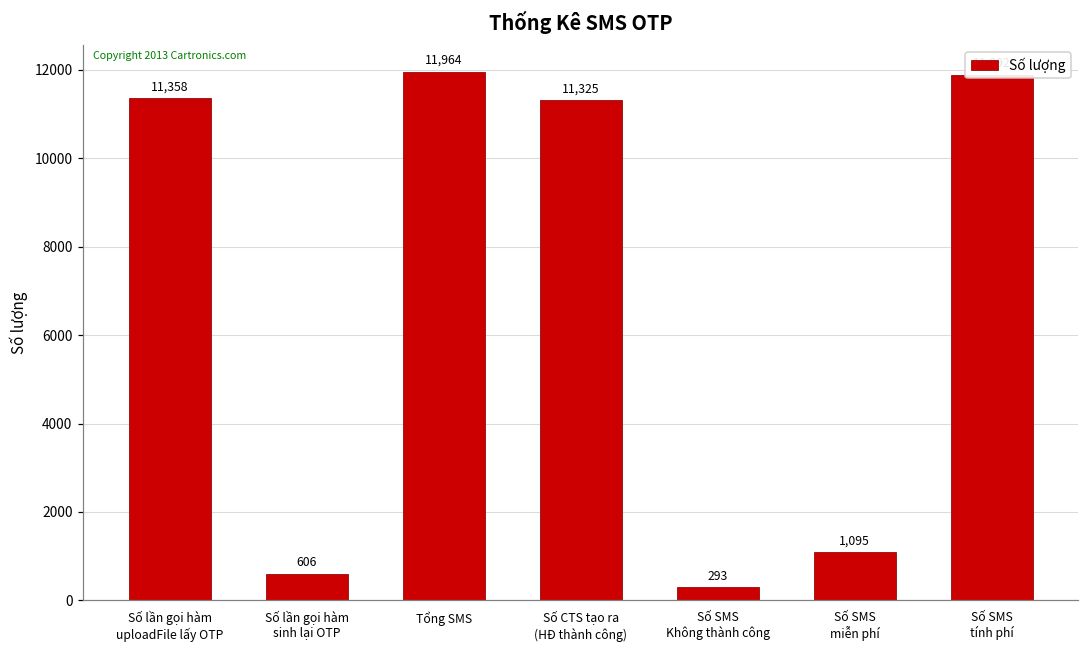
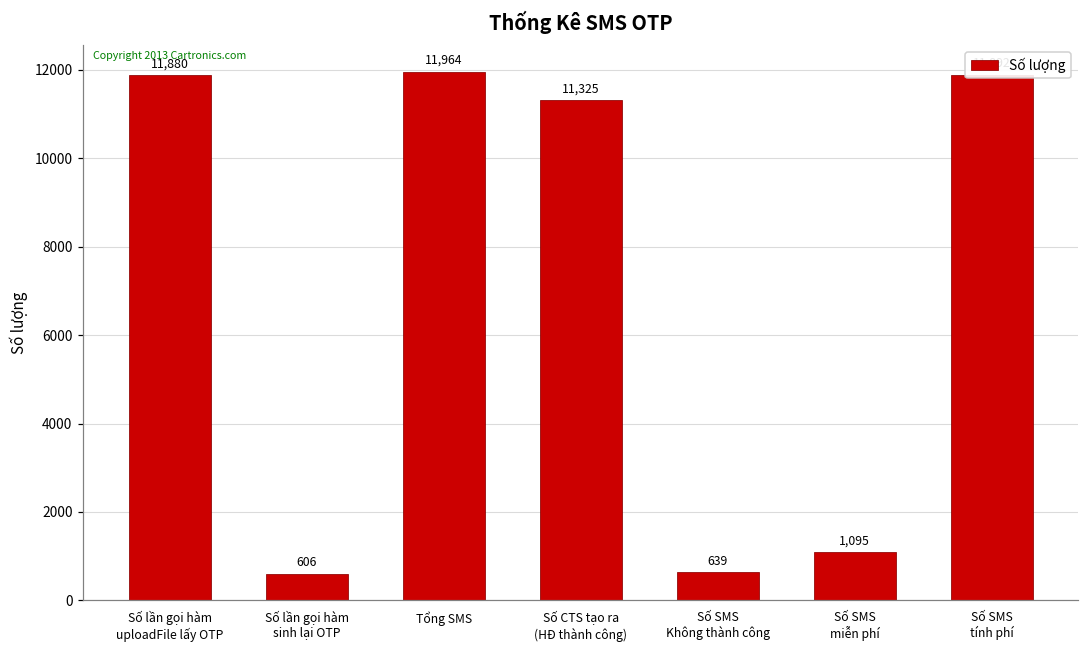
  {
-   "Số lần gọi hàm uploadFile lấy OTP": "11,358",
+   "Số lần gọi hàm uploadFile lấy OTP": "11,880",
    "Số lần gọi hàm sinh lại OTP": "606",
    "Tổng SMS": "11,964",
    "Số CTS tạo ra (HĐ thành công)": "11,325",
-   "Số SMS Không thành công": "293",
+   "Số SMS Không thành công": "639",
    "Số SMS miễn phí": "1,095"
  }
